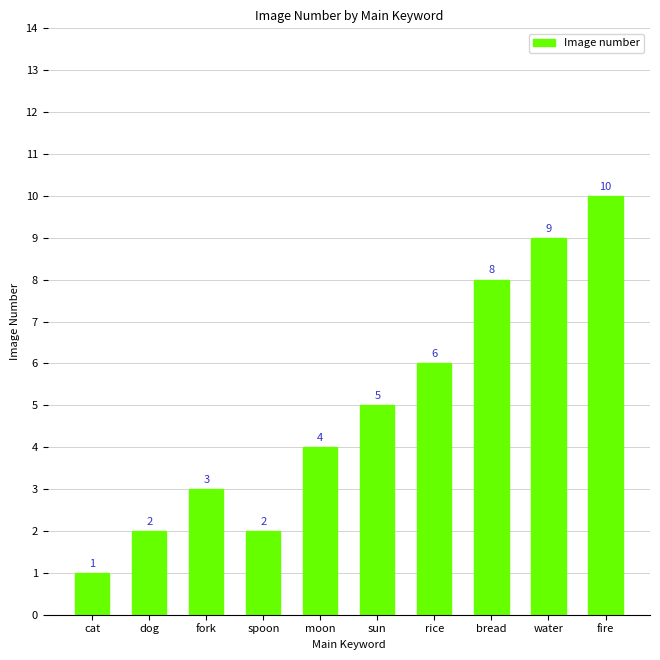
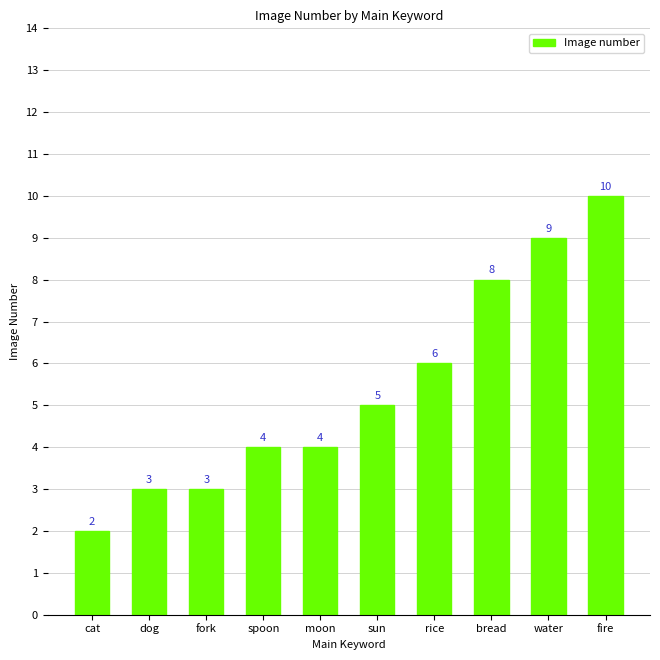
  {
-   "cat": 1,
-   "dog": 2,
+   "cat": 2,
+   "dog": 3,
    "fork": 3,
-   "spoon": 2,
+   "spoon": 4,
    "moon": 4,
    "sun": 5,
    "rice": 6,
    "bread": 8,
    "water": 9,
    "fire": 10
  }
